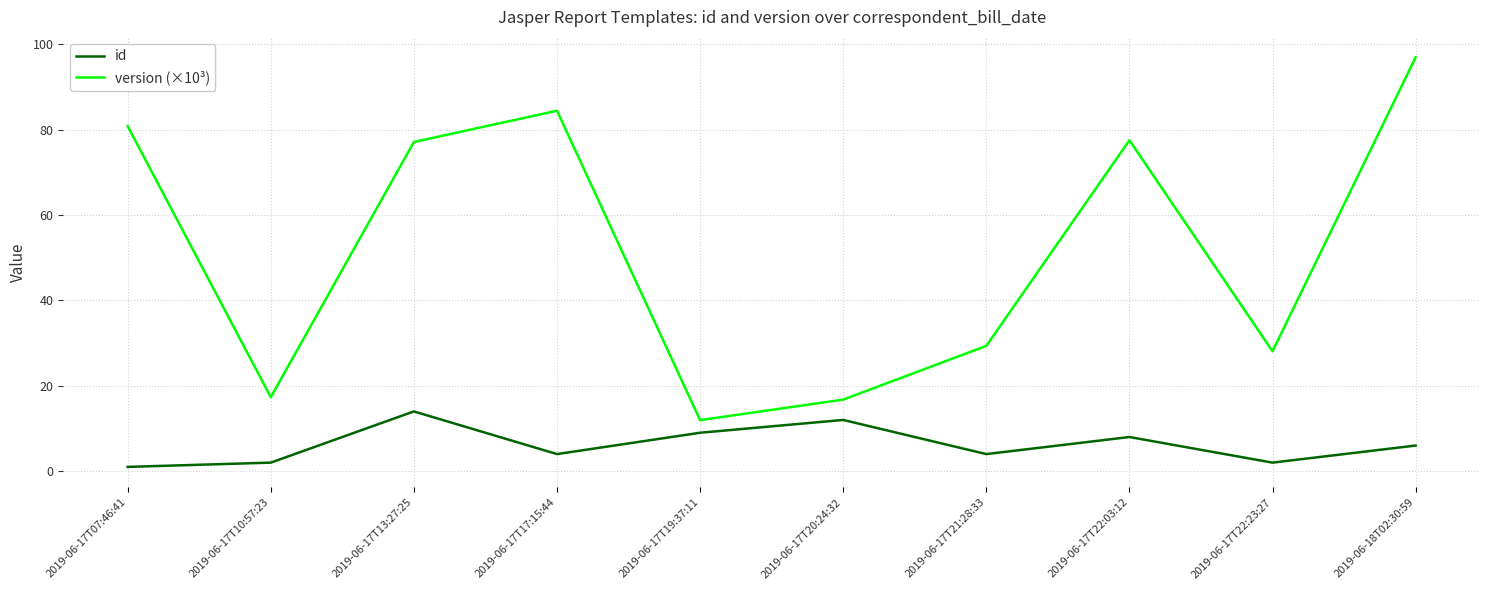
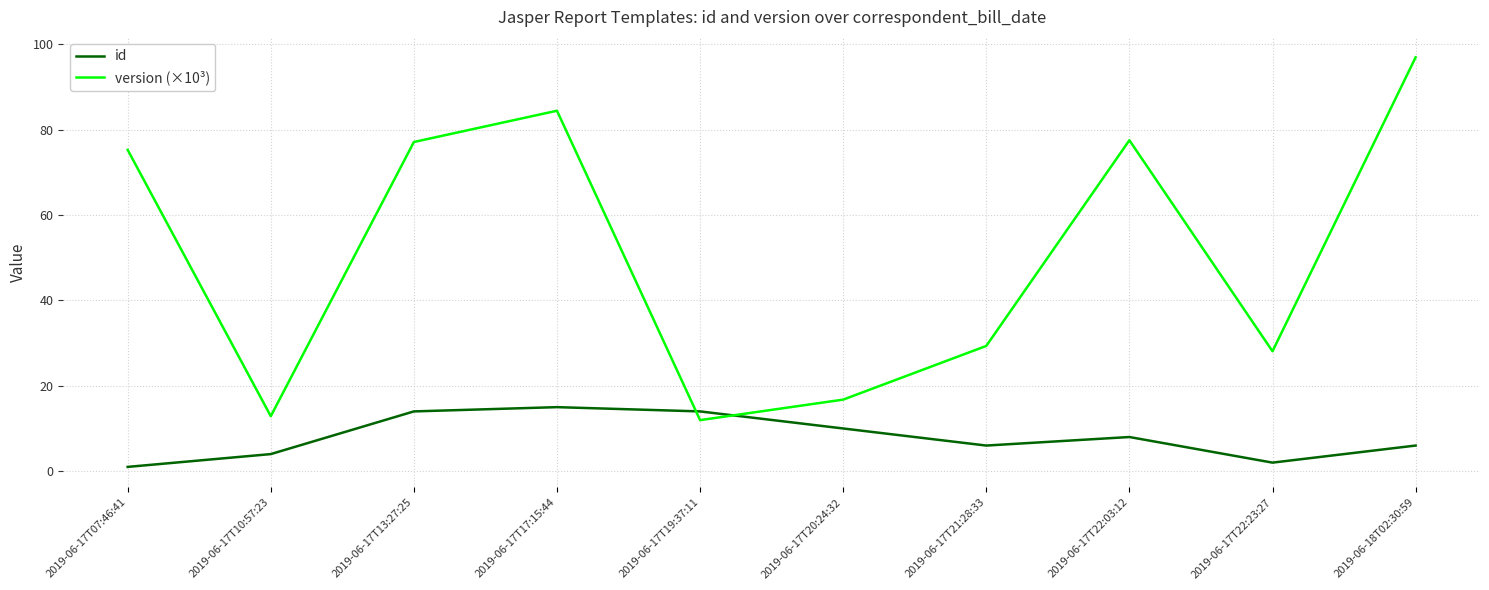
  {
    "id": {
      "2019-06-17T07:46:41": 1,
-     "2019-06-17T10:57:23": 2,
+     "2019-06-17T10:57:23": 4,
      "2019-06-17T13:27:25": 14,
-     "2019-06-17T17:15:44": 4,
-     "2019-06-17T19:37:11": 9,
-     "2019-06-17T20:24:32": 12,
-     "2019-06-17T21:28:33": 4,
+     "2019-06-17T17:15:44": 15,
+     "2019-06-17T19:37:11": 14,
+     "2019-06-17T20:24:32": 10,
+     "2019-06-17T21:28:33": 6,
      "2019-06-17T22:03:12": 8,
      "2019-06-17T22:23:27": 2,
      "2019-06-18T02:30:59": 6
    },
    "version (×10³)": {
-     "2019-06-17T07:46:41": 81,
-     "2019-06-17T10:57:23": 17,
+     "2019-06-17T07:46:41": 75,
+     "2019-06-17T10:57:23": 13,
      "2019-06-17T13:27:25": 77,
      "2019-06-17T17:15:44": 84,
      "2019-06-17T19:37:11": 12,
      "2019-06-17T20:24:32": 17,
      "2019-06-17T21:28:33": 29,
      "2019-06-17T22:03:12": 78,
      "2019-06-17T22:23:27": 28,
      "2019-06-18T02:30:59": 97
    }
  }
